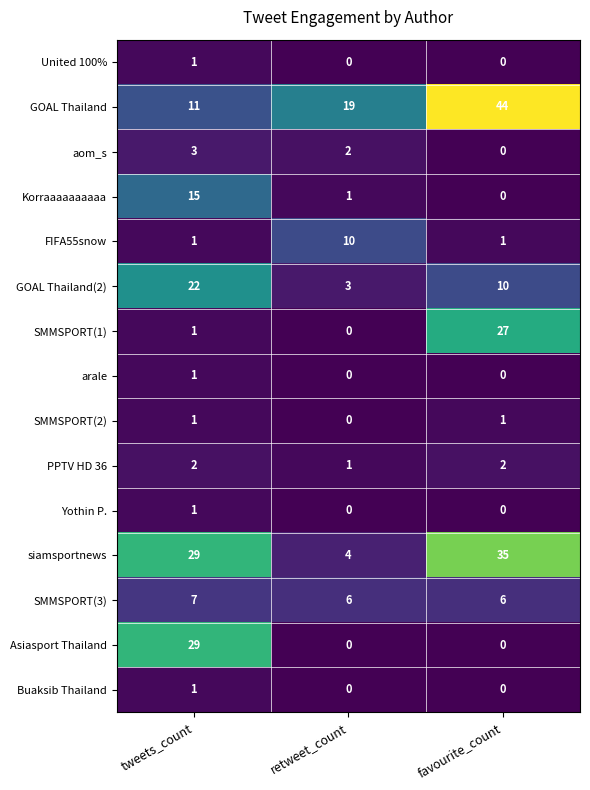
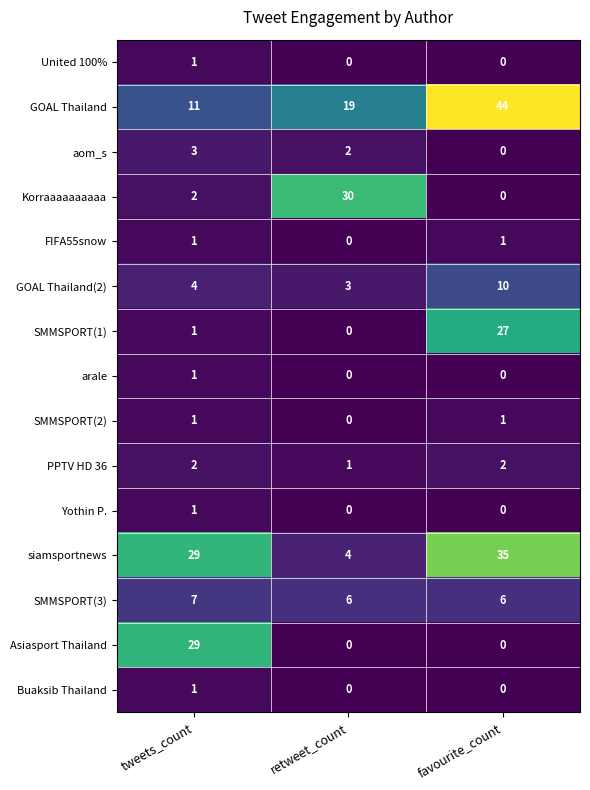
  {
    "United 100%": {
      "tweets_count": 1,
      "retweet_count": 0,
      "favourite_count": 0
    },
    "GOAL Thailand": {
      "tweets_count": 11,
      "retweet_count": 19,
      "favourite_count": 44
    },
    "aom_s": {
      "tweets_count": 3,
      "retweet_count": 2,
      "favourite_count": 0
    },
    "Korraaaaaaaaaa": {
-     "tweets_count": 15,
-     "retweet_count": 1,
+     "tweets_count": 2,
+     "retweet_count": 30,
      "favourite_count": 0
    },
    "FIFA55snow": {
      "tweets_count": 1,
-     "retweet_count": 10,
+     "retweet_count": 0,
      "favourite_count": 1
    },
    "GOAL Thailand(2)": {
-     "tweets_count": 22,
+     "tweets_count": 4,
      "retweet_count": 3,
      "favourite_count": 10
    },
    "SMMSPORT(1)": {
      "tweets_count": 1,
      "retweet_count": 0,
      "favourite_count": 27
    },
    "arale": {
      "tweets_count": 1,
      "retweet_count": 0,
      "favourite_count": 0
    },
    "SMMSPORT(2)": {
      "tweets_count": 1,
      "retweet_count": 0,
      "favourite_count": 1
    },
    "PPTV HD 36": {
      "tweets_count": 2,
      "retweet_count": 1,
      "favourite_count": 2
    },
    "Yothin P.": {
      "tweets_count": 1,
      "retweet_count": 0,
      "favourite_count": 0
    },
    "siamsportnews": {
      "tweets_count": 29,
      "retweet_count": 4,
      "favourite_count": 35
    },
    "SMMSPORT(3)": {
      "tweets_count": 7,
      "retweet_count": 6,
      "favourite_count": 6
    },
    "Asiasport Thailand": {
      "tweets_count": 29,
      "retweet_count": 0,
      "favourite_count": 0
    },
    "Buaksib Thailand": {
      "tweets_count": 1,
      "retweet_count": 0,
      "favourite_count": 0
    }
  }
